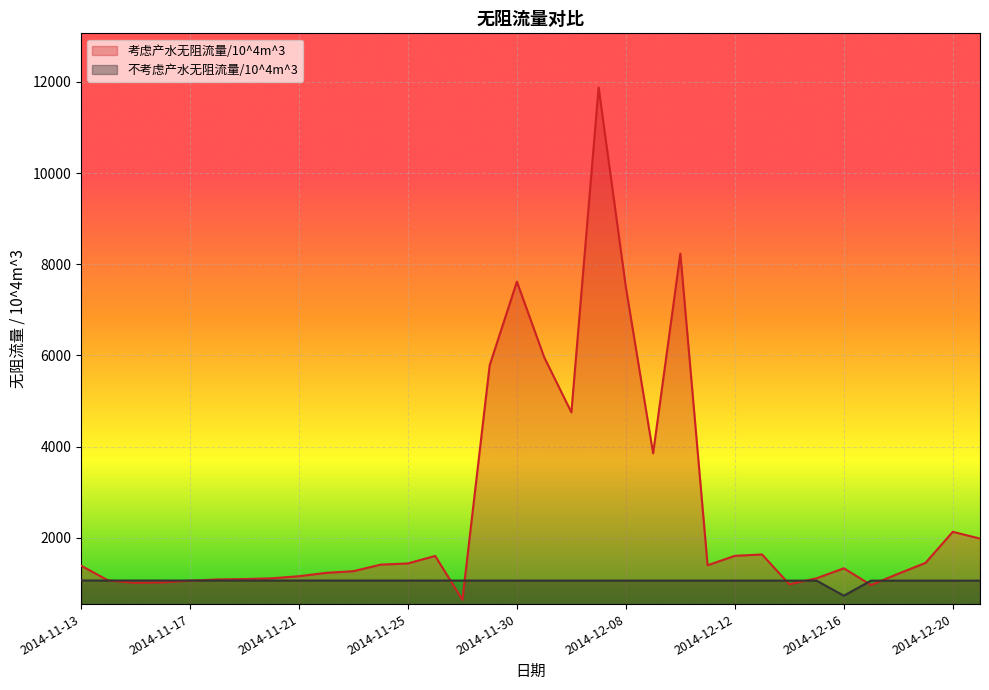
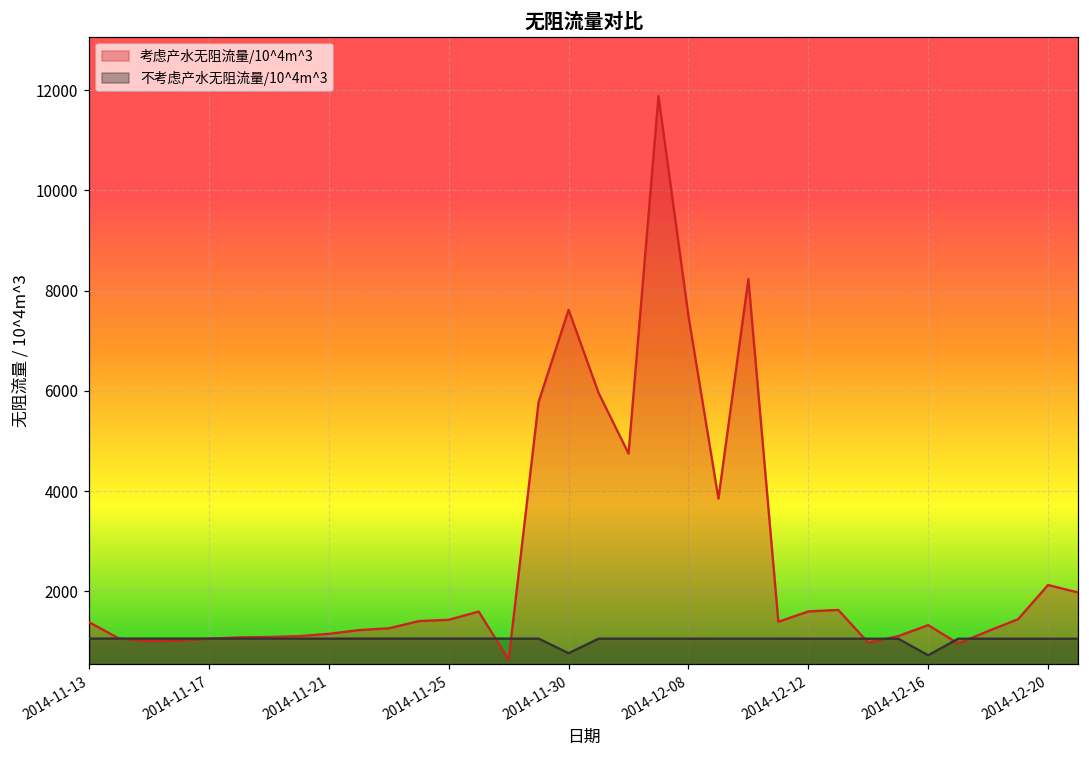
  {
    "考虑产水无阻流量/10^4m^3": {
      "2014-11-13": 1400,
      "2014-11-21": 1200,
      "2014-11-25": 1400,
      "2014-11-30": 7600,
      "2014-12-08": 7500,
      "2014-12-12": 1600,
      "2014-12-16": 1300,
      "2014-12-20": 2100
    },
    "不考虑产水无阻流量/10^4m^3": {
      "2014-11-13": 1100,
      "2014-11-21": 1100,
      "2014-11-25": 1100,
-     "2014-11-30": 1100,
+     "2014-11-30": 800,
      "2014-12-08": 1100,
      "2014-12-12": 1100,
      "2014-12-16": 700,
      "2014-12-20": 1100
    }
  }
